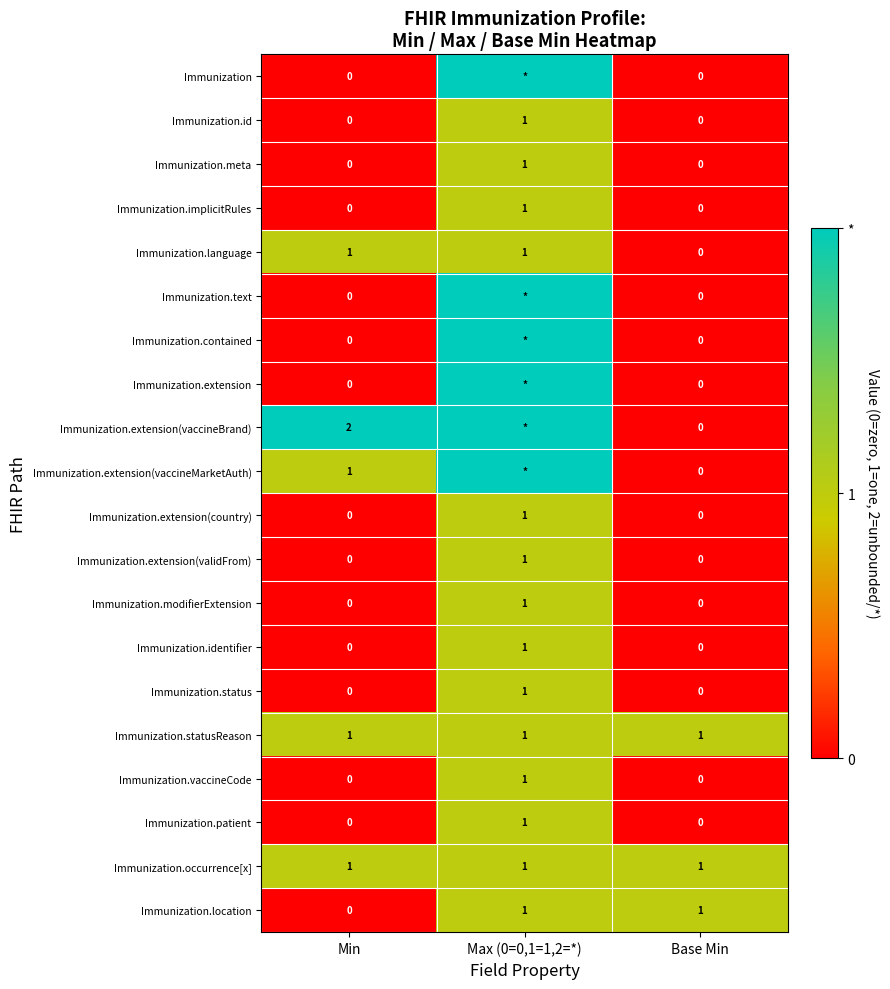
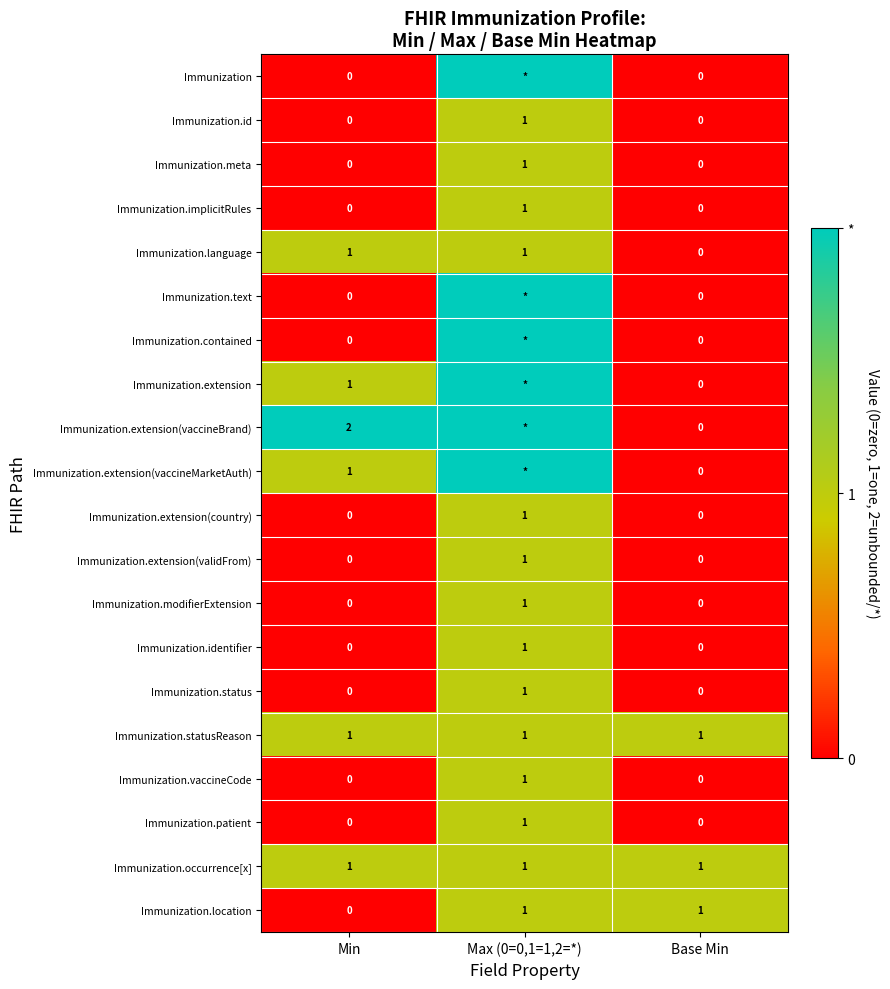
  {
    "Immunization": {
      "Min": 0,
      "Base Min": 0
    },
    "Immunization.id": {
      "Min": 0,
      "Max (0=0,1=1,2=*)": 1,
      "Base Min": 0
    },
    "Immunization.meta": {
      "Min": 0,
      "Max (0=0,1=1,2=*)": 1,
      "Base Min": 0
    },
    "Immunization.implicitRules": {
      "Min": 0,
      "Max (0=0,1=1,2=*)": 1,
      "Base Min": 0
    },
    "Immunization.language": {
      "Min": 1,
      "Max (0=0,1=1,2=*)": 1,
      "Base Min": 0
    },
    "Immunization.text": {
      "Min": 0,
      "Base Min": 0
    },
    "Immunization.contained": {
      "Min": 0,
      "Base Min": 0
    },
    "Immunization.extension": {
-     "Min": 0,
+     "Min": 1,
      "Base Min": 0
    },
    "Immunization.extension(vaccineBrand)": {
      "Min": 2,
      "Base Min": 0
    },
    "Immunization.extension(vaccineMarketAuth)": {
      "Min": 1,
      "Base Min": 0
    },
    "Immunization.extension(country)": {
      "Min": 0,
      "Max (0=0,1=1,2=*)": 1,
      "Base Min": 0
    },
    "Immunization.extension(validFrom)": {
      "Min": 0,
      "Max (0=0,1=1,2=*)": 1,
      "Base Min": 0
    },
    "Immunization.modifierExtension": {
      "Min": 0,
      "Max (0=0,1=1,2=*)": 1,
      "Base Min": 0
    },
    "Immunization.identifier": {
      "Min": 0,
      "Max (0=0,1=1,2=*)": 1,
      "Base Min": 0
    },
    "Immunization.status": {
      "Min": 0,
      "Max (0=0,1=1,2=*)": 1,
      "Base Min": 0
    },
    "Immunization.statusReason": {
      "Min": 1,
      "Max (0=0,1=1,2=*)": 1,
      "Base Min": 1
    },
    "Immunization.vaccineCode": {
      "Min": 0,
      "Max (0=0,1=1,2=*)": 1,
      "Base Min": 0
    },
    "Immunization.patient": {
      "Min": 0,
      "Max (0=0,1=1,2=*)": 1,
      "Base Min": 0
    },
    "Immunization.occurrence[x]": {
      "Min": 1,
      "Max (0=0,1=1,2=*)": 1,
      "Base Min": 1
    },
    "Immunization.location": {
      "Min": 0,
      "Max (0=0,1=1,2=*)": 1,
      "Base Min": 1
    }
  }
